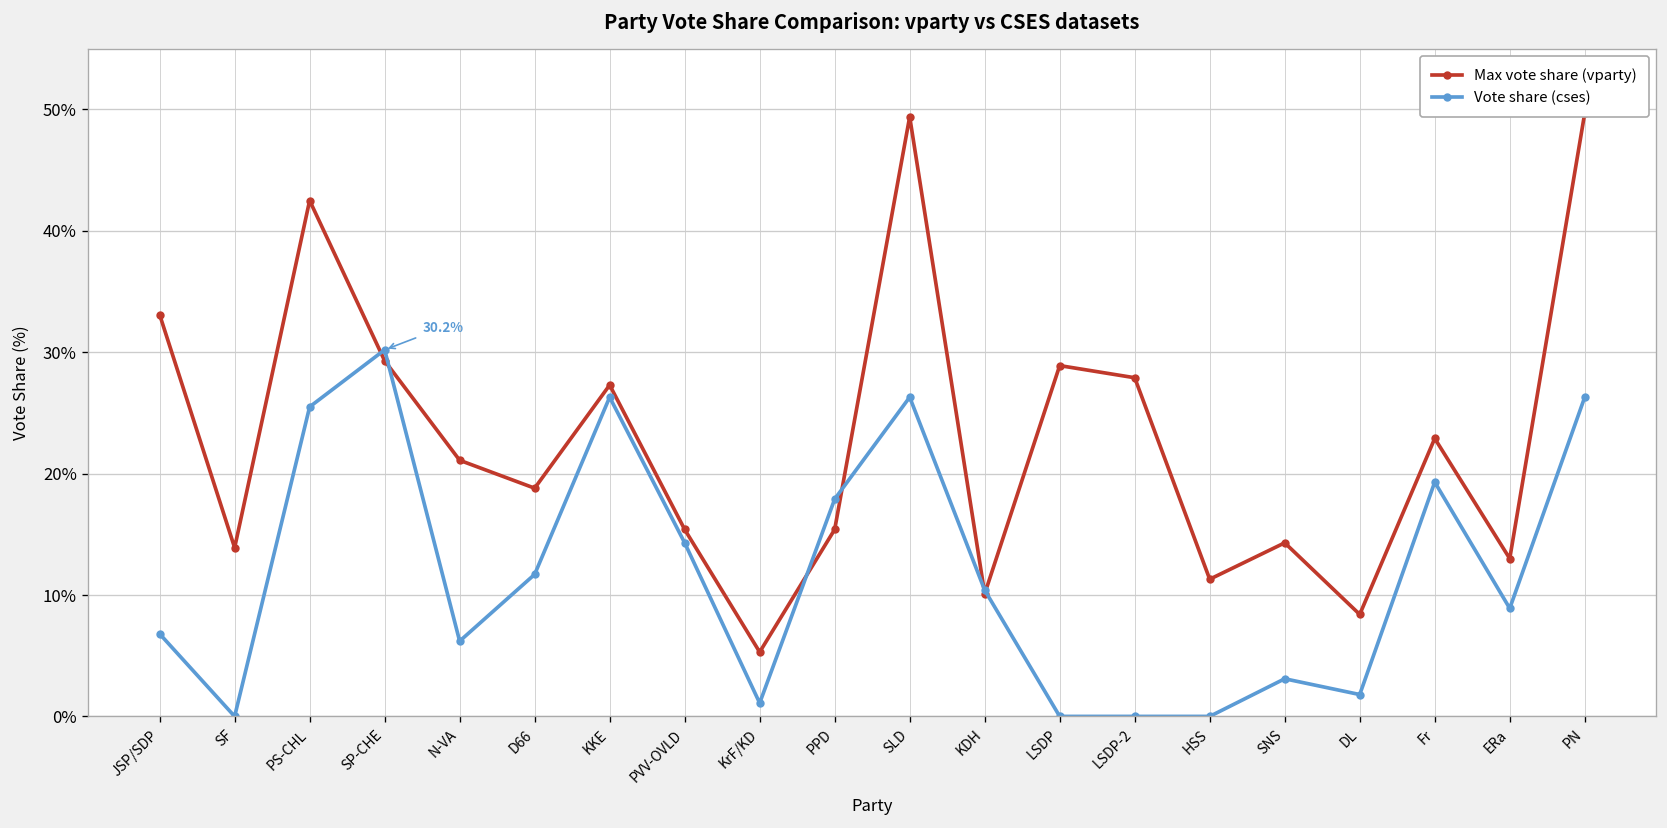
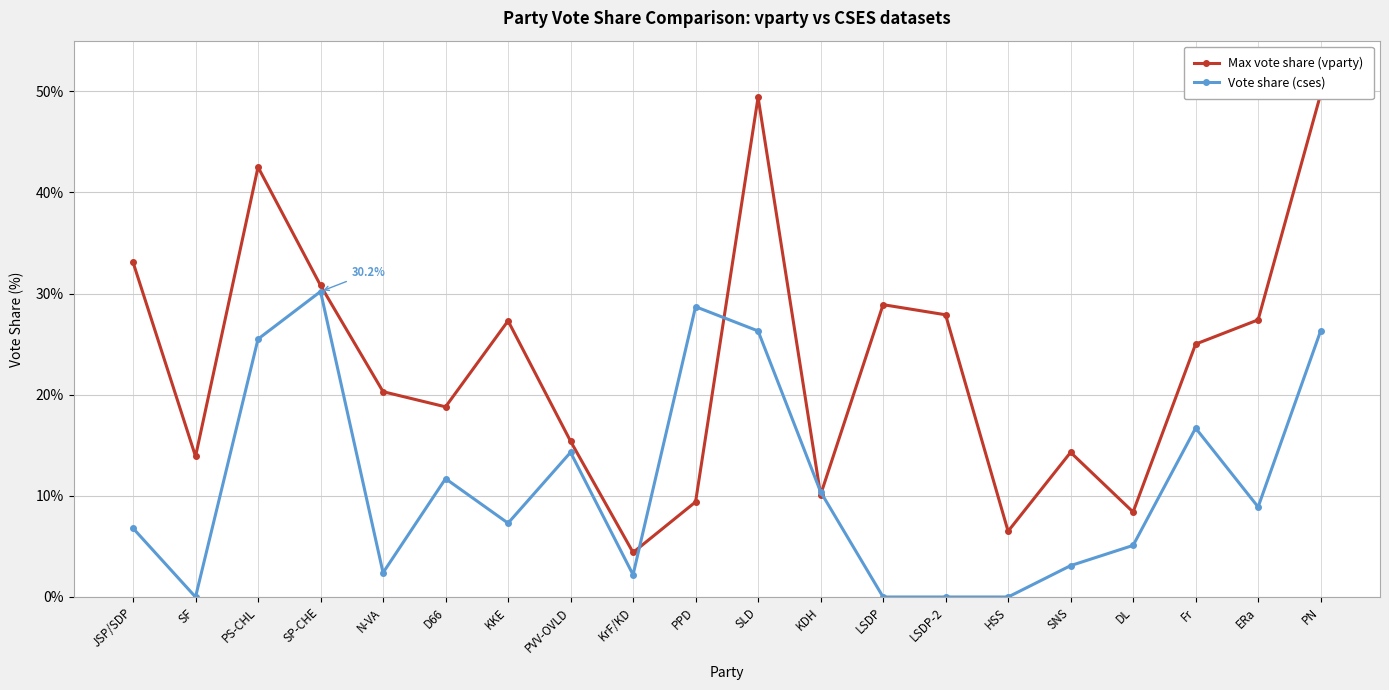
  {
    "Max vote share (vparty)": {
      "JSP/SDP": "33.1%",
      "SF": "13.9%",
      "PS-CHL": "42.5%",
-     "SP-CHE": "29.3%",
-     "N-VA": "21.1%",
+     "SP-CHE": "30.8%",
+     "N-VA": "20.3%",
      "D66": "18.8%",
      "KKE": "27.3%",
      "PVV-OVLD": "15.4%",
-     "KrF/KD": "5.3%",
-     "PPD": "15.4%",
+     "KrF/KD": "4.4%",
+     "PPD": "9.4%",
      "SLD": "49.4%",
      "KDH": "10.1%",
      "LSDP": "28.9%",
      "LSDP-2": "27.9%",
-     "HSS": "11.3%",
+     "HSS": "6.5%",
      "SNS": "14.3%",
      "DL": "8.4%",
-     "Fr": "22.9%",
-     "ERa": "13.0%"
+     "Fr": "25.0%",
+     "ERa": "27.4%"
    },
    "Vote share (cses)": {
      "JSP/SDP": "6.8%",
      "SF": "0.0%",
      "PS-CHL": "25.5%",
-     "N-VA": "6.2%",
+     "N-VA": "2.4%",
      "D66": "11.7%",
-     "KKE": "26.3%",
+     "KKE": "7.3%",
      "PVV-OVLD": "14.3%",
-     "KrF/KD": "1.1%",
-     "PPD": "17.9%",
+     "KrF/KD": "2.2%",
+     "PPD": "28.7%",
      "SLD": "26.3%",
      "KDH": "10.4%",
      "LSDP": "0.0%",
      "LSDP-2": "0.0%",
      "HSS": "0.0%",
      "SNS": "3.1%",
-     "DL": "1.8%",
-     "Fr": "19.3%",
+     "DL": "5.1%",
+     "Fr": "16.7%",
      "ERa": "8.9%",
      "PN": "26.3%"
    }
  }
